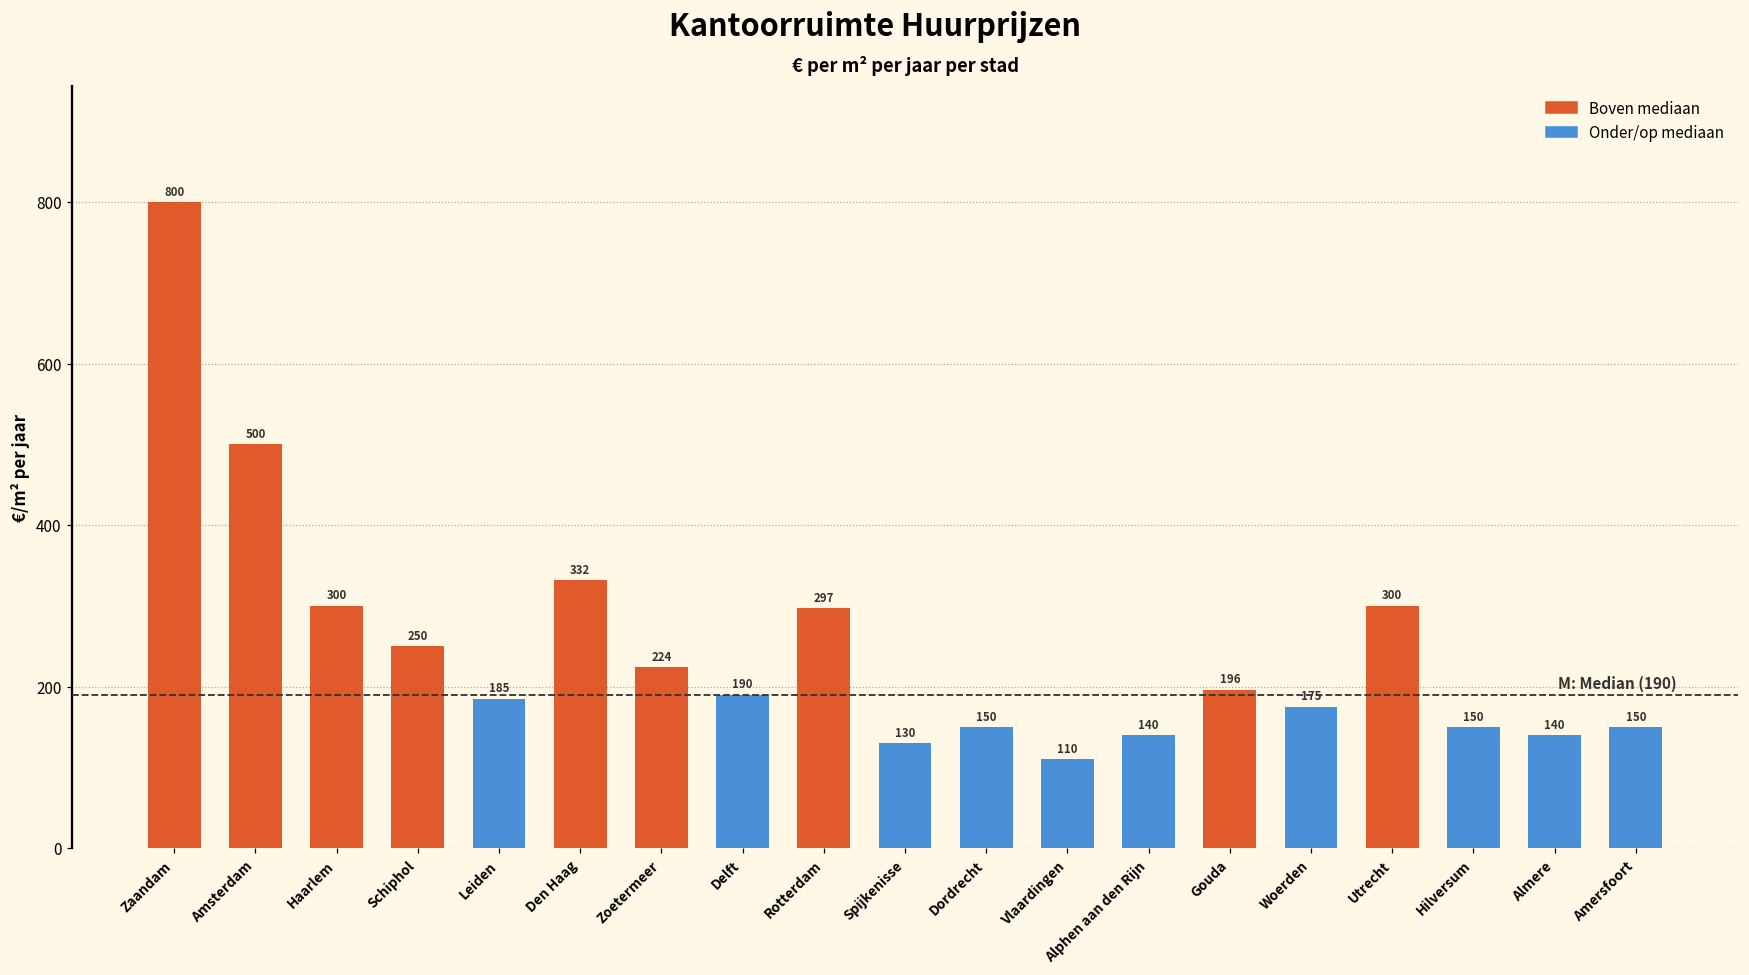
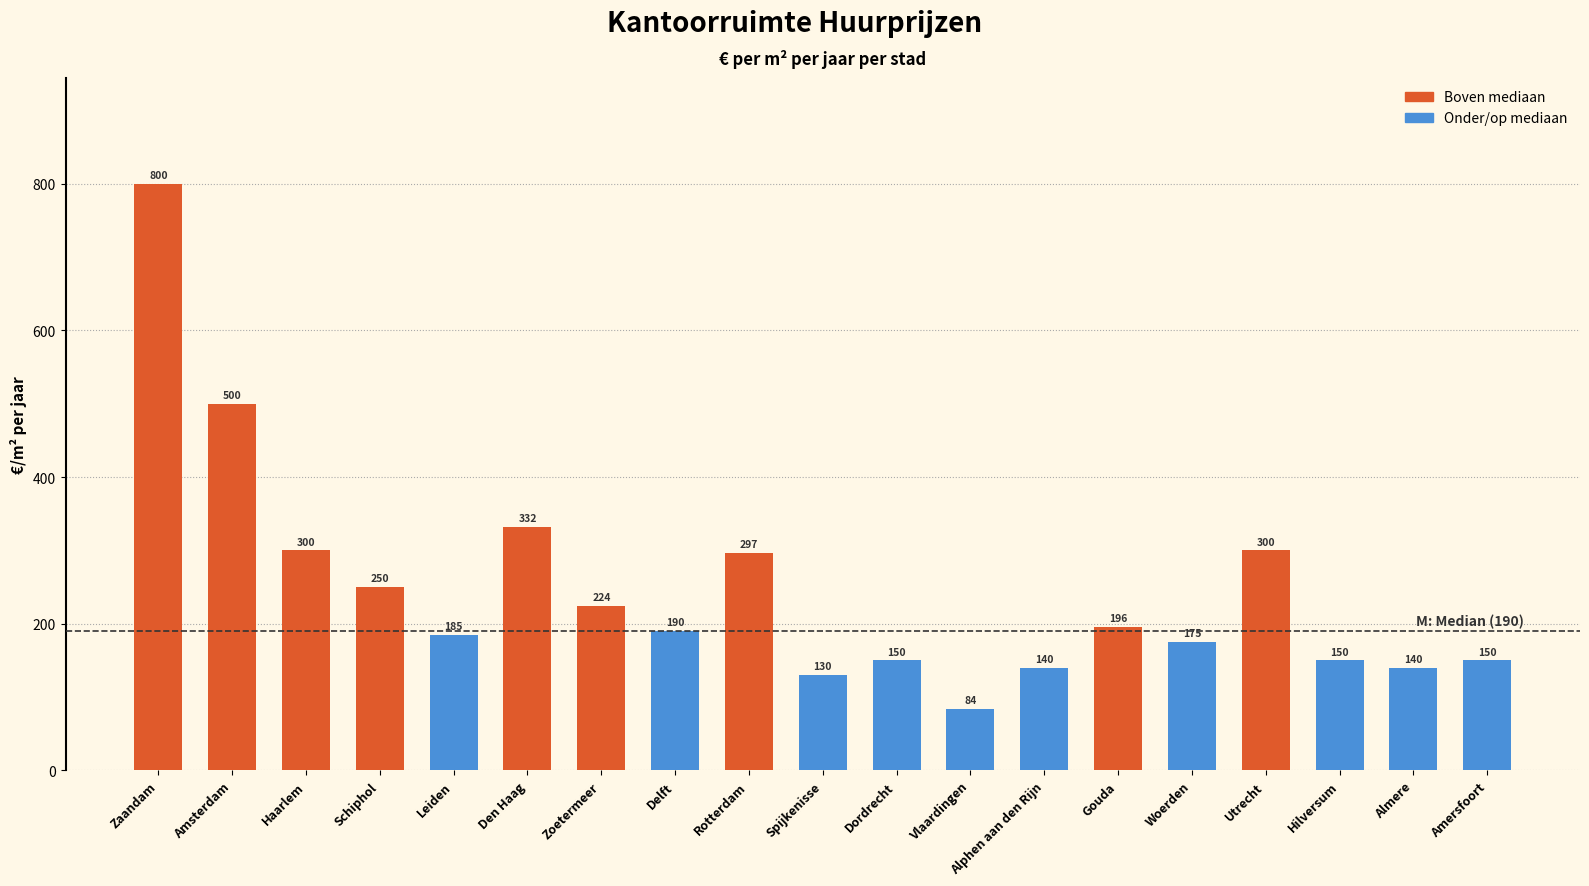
  {
    "Zaandam": 800,
    "Amsterdam": 500,
    "Haarlem": 300,
    "Schiphol": 250,
    "Leiden": 185,
    "Den Haag": 332,
    "Zoetermeer": 224,
    "Delft": 190,
    "Rotterdam": 297,
    "Spijkenisse": 130,
    "Dordrecht": 150,
-   "Vlaardingen": 110,
+   "Vlaardingen": 84,
    "Alphen aan den Rijn": 140,
    "Gouda": 196,
    "Woerden": 175,
    "Utrecht": 300,
    "Hilversum": 150,
    "Almere": 140,
    "Amersfoort": 150
  }
